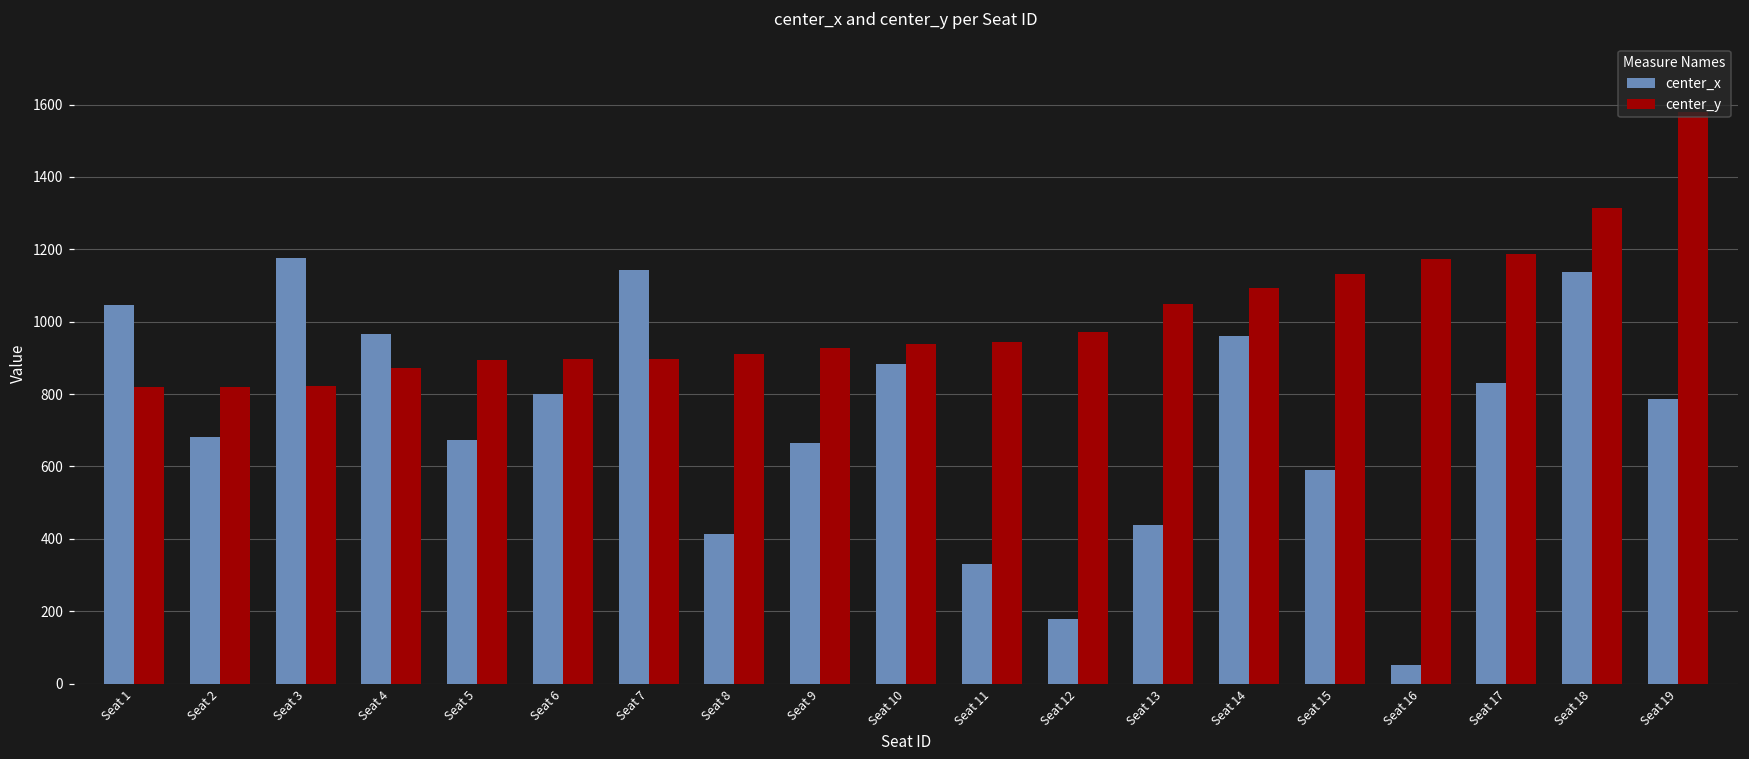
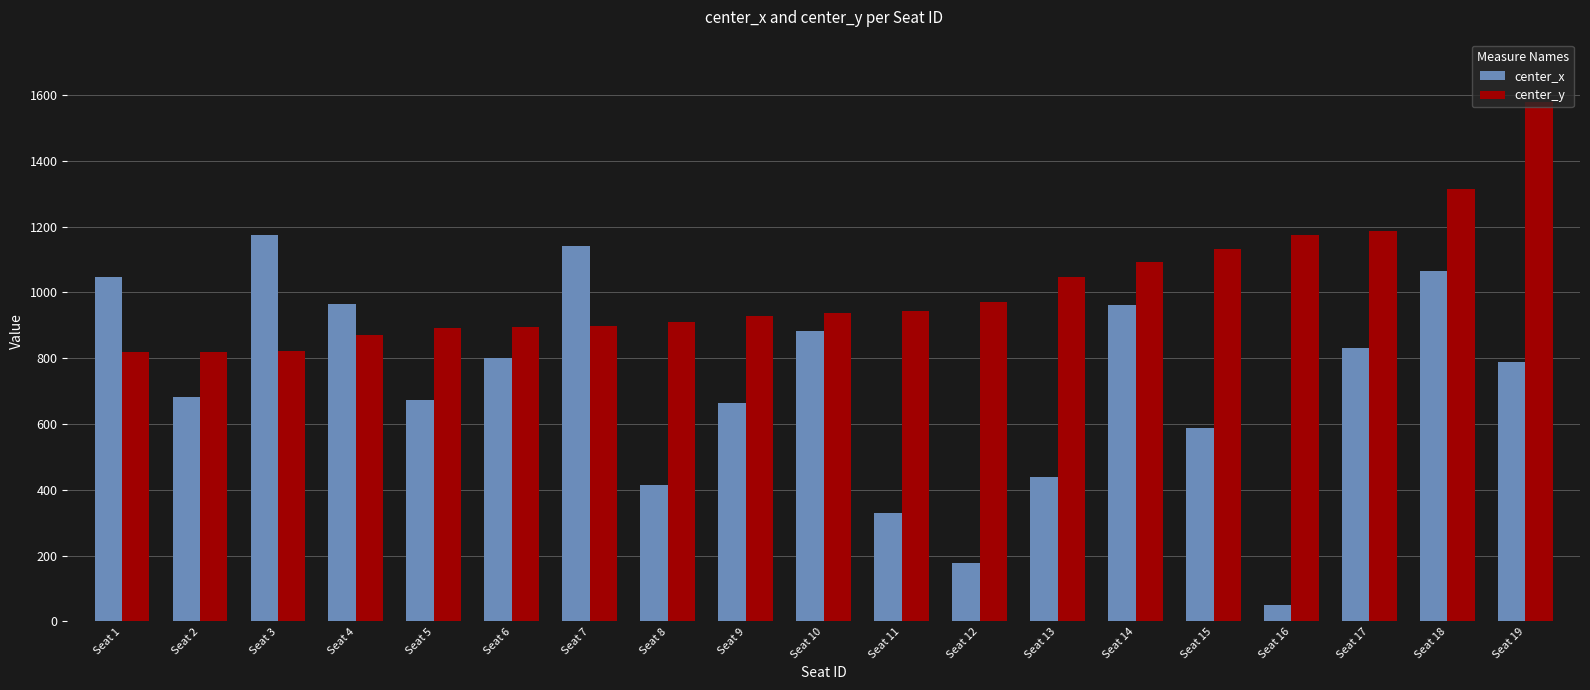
  {
    "center_x": {
      "Seat 1": 1050,
      "Seat 2": 680,
      "Seat 3": 1180,
      "Seat 4": 970,
      "Seat 5": 670,
      "Seat 6": 800,
      "Seat 7": 1140,
      "Seat 8": 410,
      "Seat 9": 670,
      "Seat 10": 880,
      "Seat 11": 330,
      "Seat 12": 180,
      "Seat 13": 440,
      "Seat 14": 960,
      "Seat 15": 590,
      "Seat 16": 50,
      "Seat 17": 830,
-     "Seat 18": 1140,
+     "Seat 18": 1070,
      "Seat 19": 790
    },
    "center_y": {
      "Seat 1": 820,
      "Seat 2": 820,
      "Seat 3": 820,
      "Seat 4": 870,
      "Seat 5": 890,
      "Seat 6": 900,
      "Seat 7": 900,
      "Seat 8": 910,
      "Seat 9": 930,
      "Seat 10": 940,
      "Seat 11": 940,
      "Seat 12": 970,
      "Seat 13": 1050,
      "Seat 14": 1090,
      "Seat 15": 1130,
      "Seat 16": 1170,
      "Seat 17": 1190,
      "Seat 18": 1310
    }
  }
